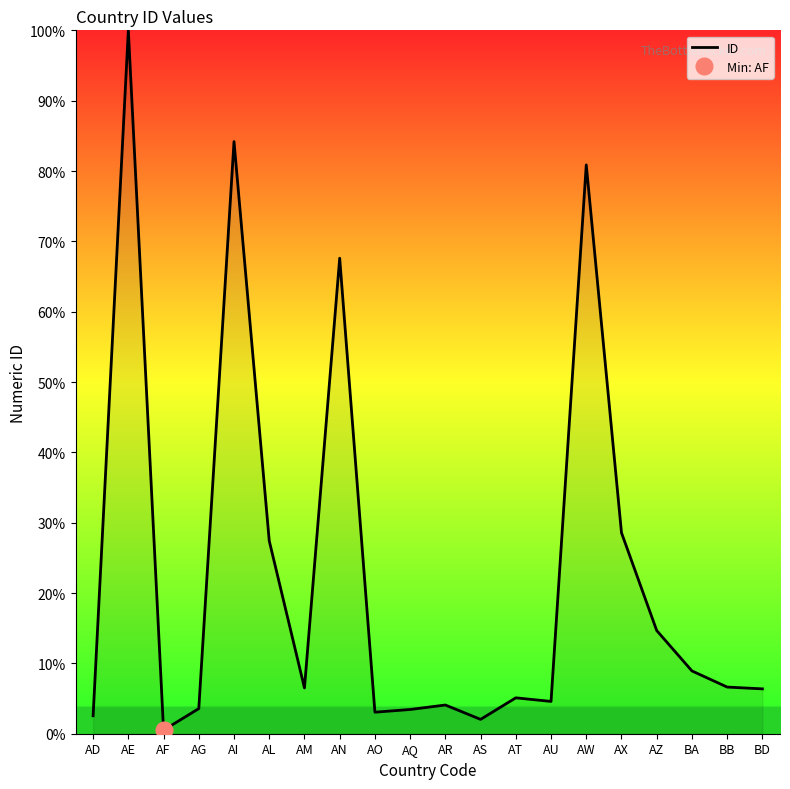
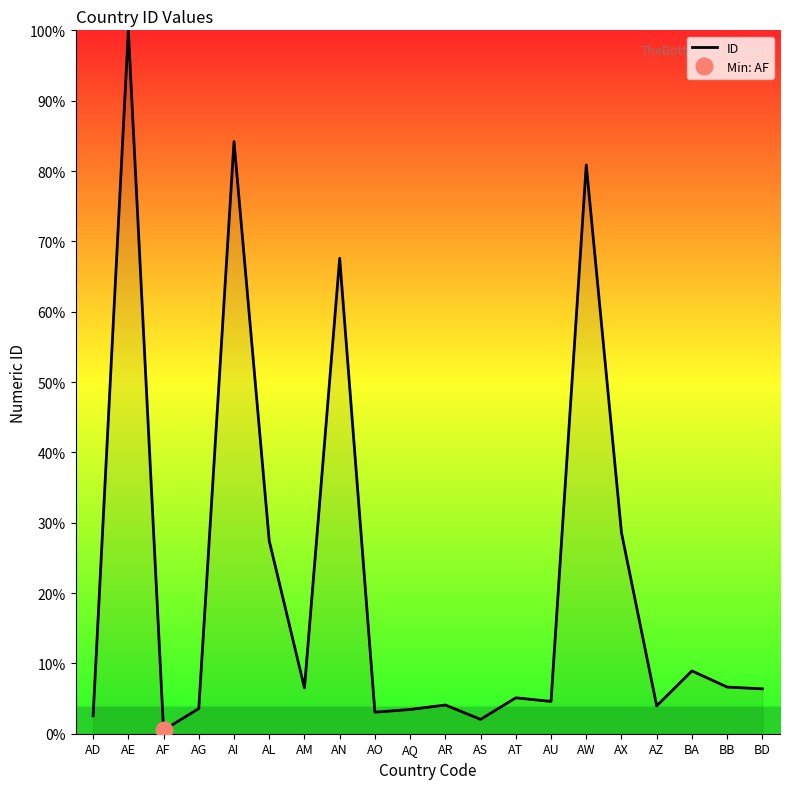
  {
    "ID": {
      "AD": "3%",
      "AE": "100%",
      "AG": "4%",
      "AI": "84%",
      "AL": "27%",
      "AM": "7%",
      "AN": "68%",
      "AO": "3%",
      "AQ": "3%",
      "AR": "4%",
      "AS": "2%",
      "AT": "5%",
      "AU": "5%",
      "AW": "81%",
      "AX": "29%",
-     "AZ": "15%",
+     "AZ": "4%",
      "BA": "9%",
      "BB": "7%",
      "BD": "6%"
    }
  }
